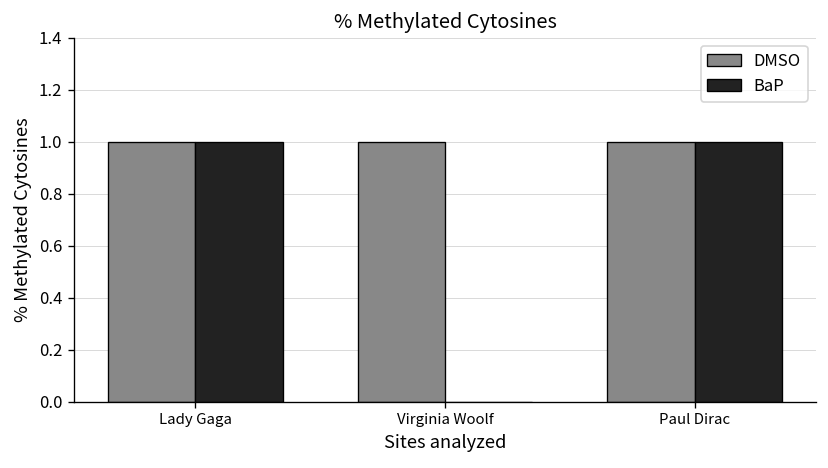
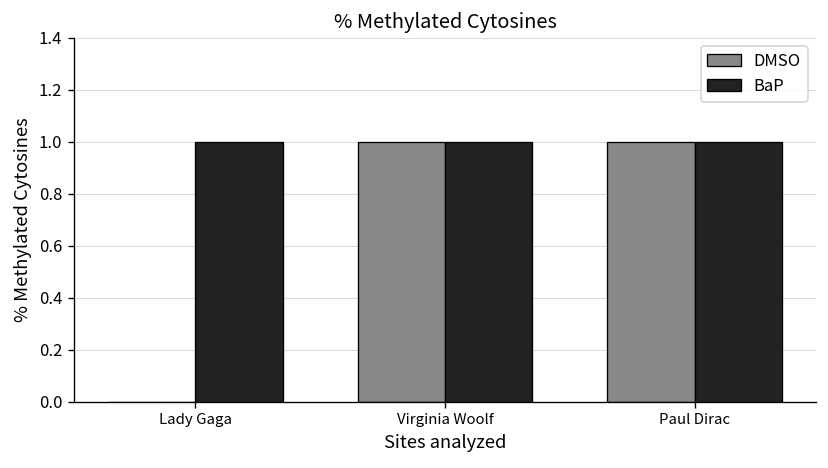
  {
    "DMSO": {
-     "Lady Gaga": 1,
+     "Lady Gaga": 0,
      "Virginia Woolf": 1,
      "Paul Dirac": 1
    },
    "BaP": {
      "Lady Gaga": 1,
-     "Virginia Woolf": 0,
+     "Virginia Woolf": 1,
      "Paul Dirac": 1
    }
  }
